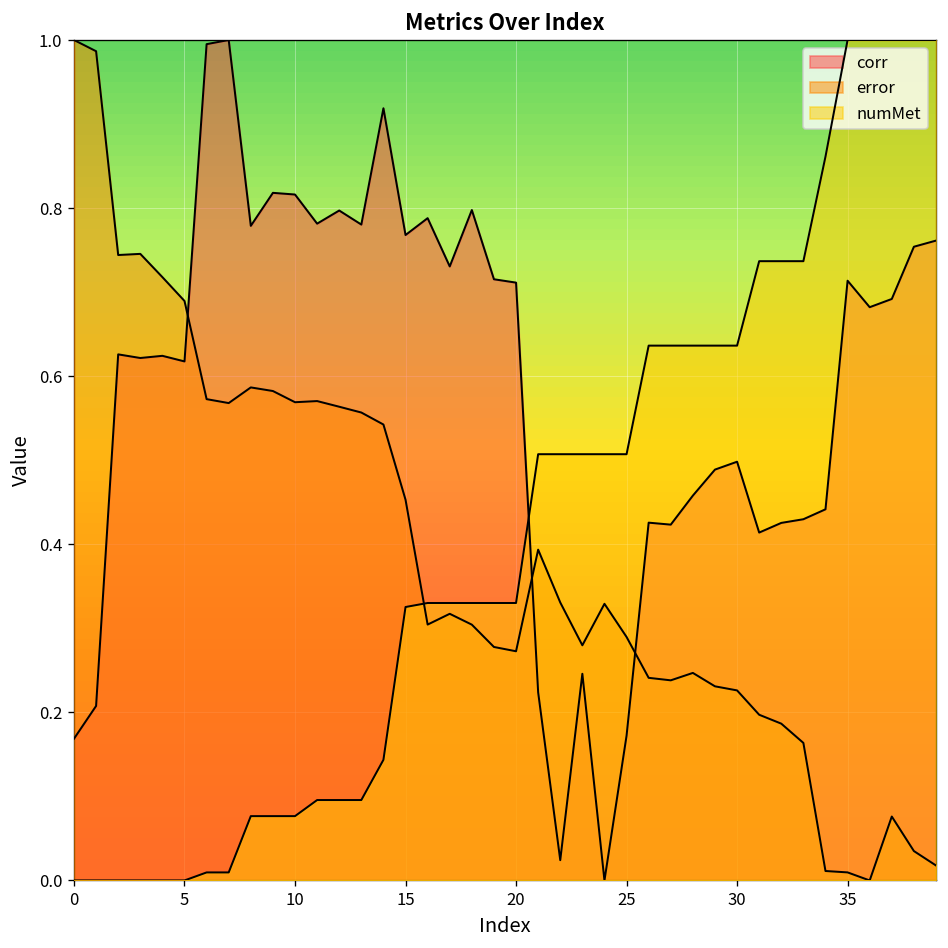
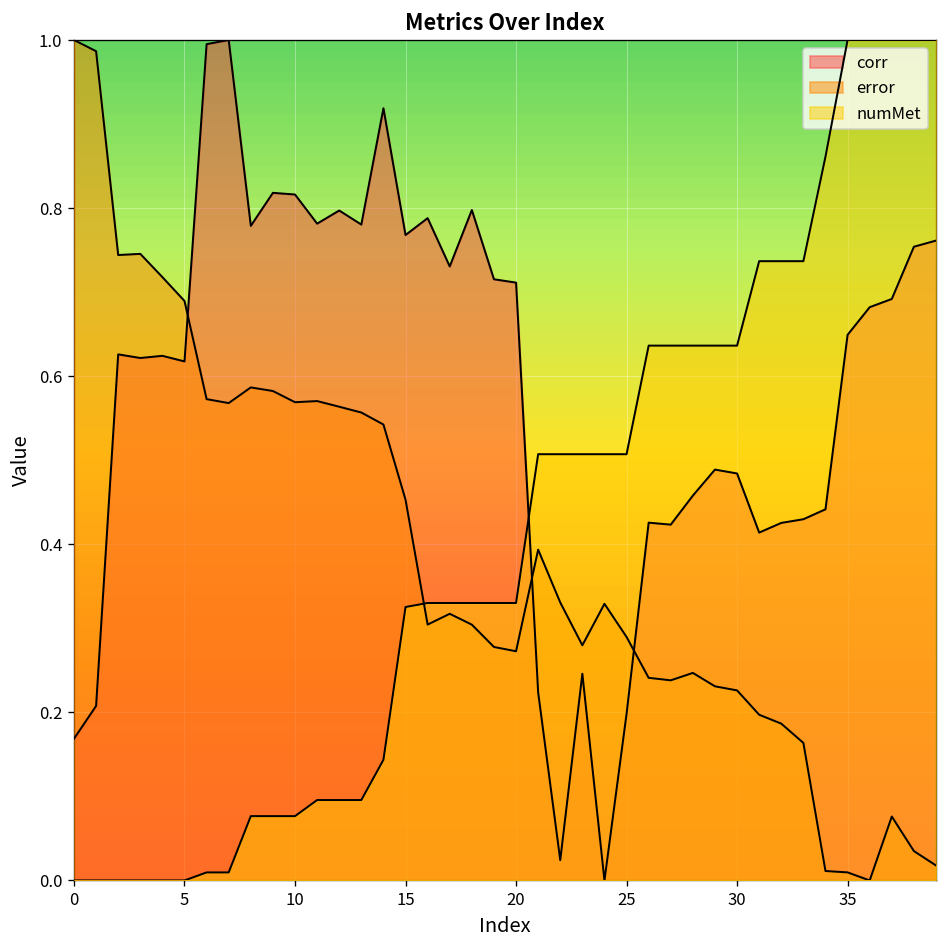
  {
    "corr": {
      "0": 0.17,
      "5": 0.62,
      "10": 0.82,
      "15": 0.77,
      "20": 0.71,
-     "25": 0.17,
-     "30": 0.50,
-     "35": 0.71
+     "25": 0.20,
+     "30": 0.48,
+     "35": 0.65
    }
  }
